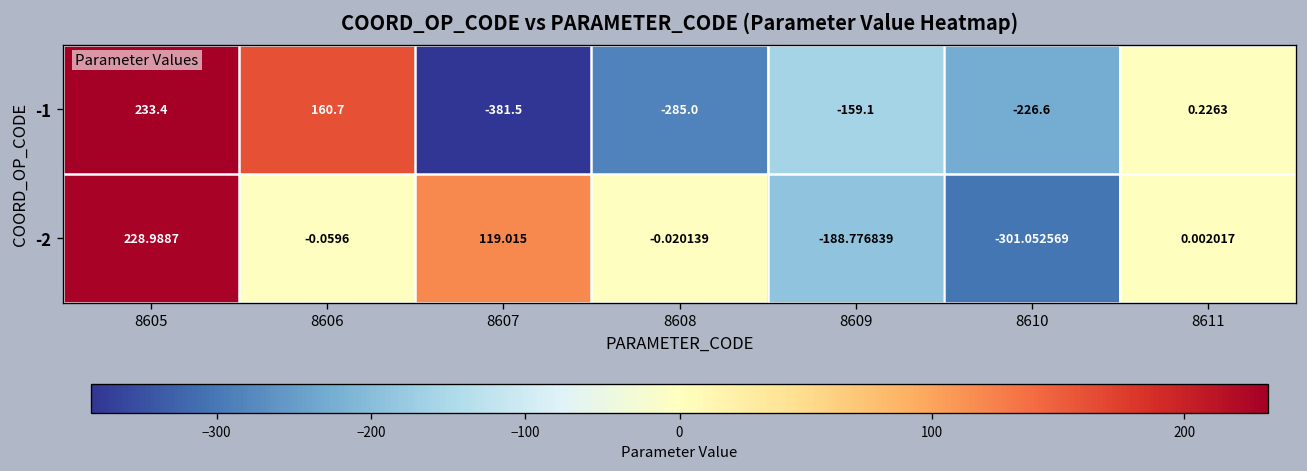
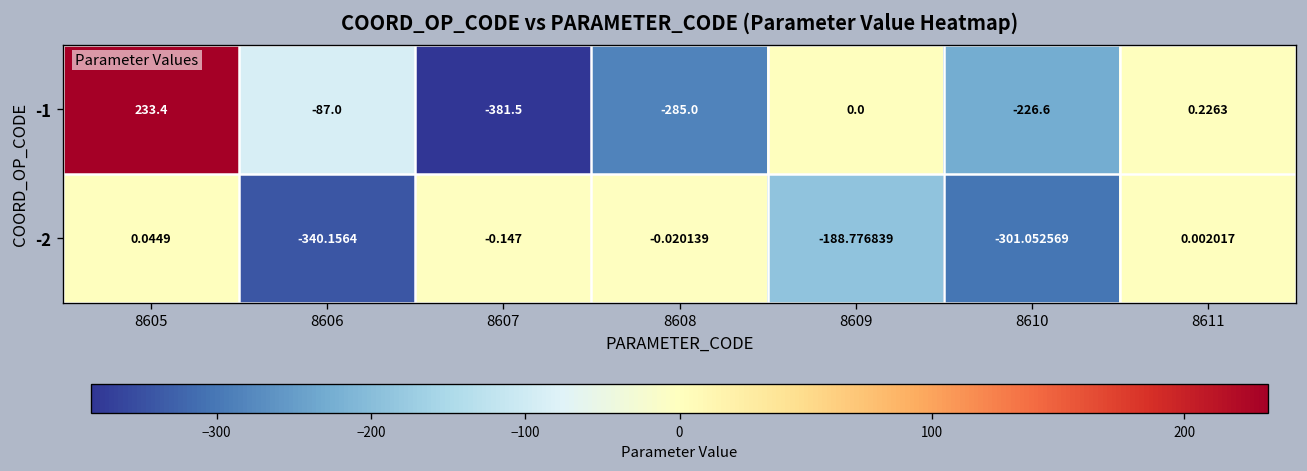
  {
    "-1": {
      "8605": 233.4,
-     "8606": 160.7,
+     "8606": -87.0,
      "8607": -381.5,
      "8608": -285.0,
-     "8609": -159.1,
+     "8609": 0.0,
      "8610": -226.6,
      "8611": 0.2263
    },
    "-2": {
-     "8605": 228.9887,
-     "8606": -0.0596,
-     "8607": 119.015,
+     "8605": 0.0449,
+     "8606": -340.1564,
+     "8607": -0.147,
      "8608": -0.020139,
      "8609": -188.776839,
      "8610": -301.052569,
      "8611": 0.002017
    }
  }
